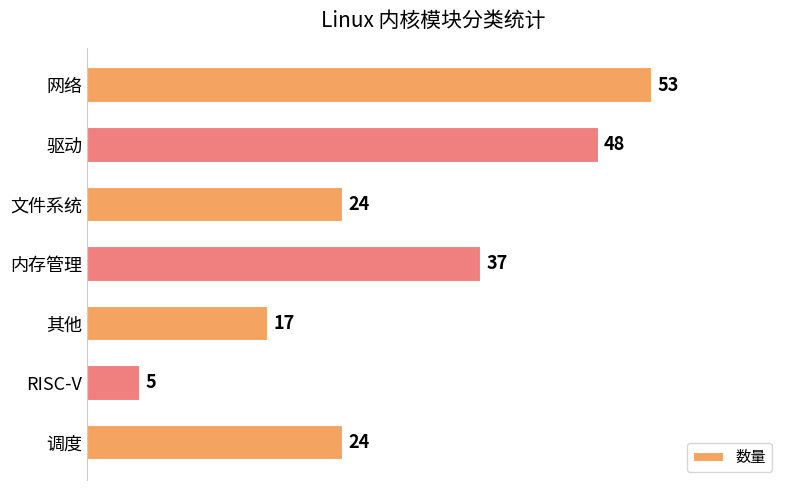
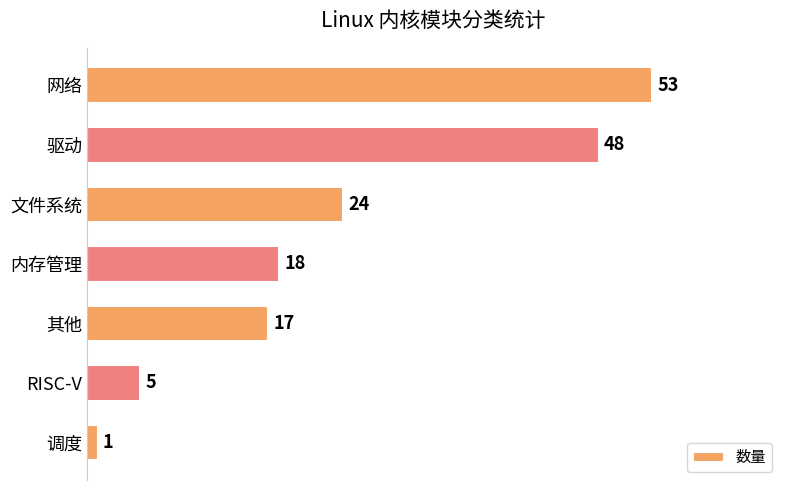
  {
    "网络": 53,
    "驱动": 48,
    "文件系统": 24,
-   "内存管理": 37,
+   "内存管理": 18,
    "其他": 17,
    "RISC-V": 5,
-   "调度": 24
+   "调度": 1
  }
